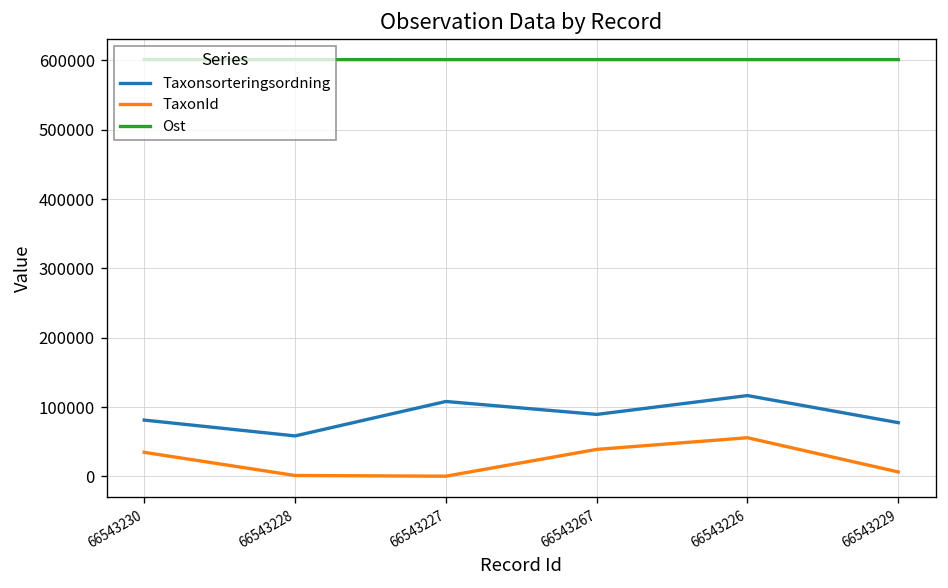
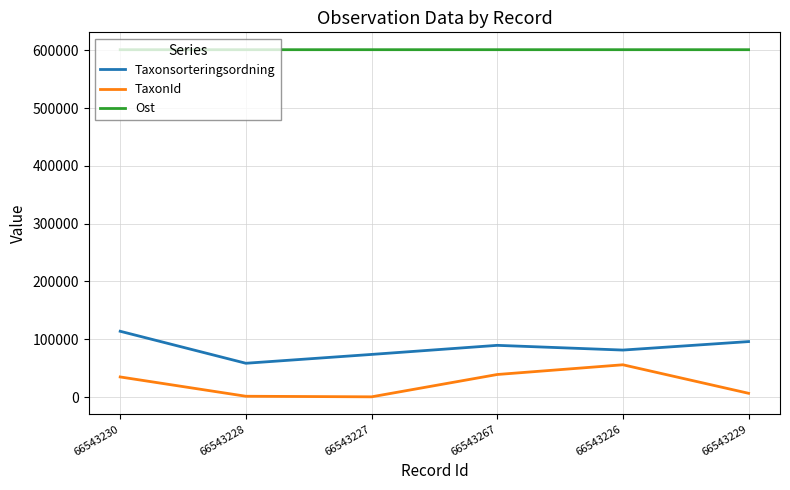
  {
    "Taxonsorteringsordning": {
-     "66543230": 80000,
+     "66543230": 110000,
      "66543228": 60000,
-     "66543227": 110000,
+     "66543227": 70000,
      "66543267": 90000,
-     "66543226": 120000,
-     "66543229": 80000
+     "66543226": 80000,
+     "66543229": 100000
    },
    "TaxonId": {
      "66543230": 30000,
      "66543228": 0,
      "66543227": 0,
      "66543267": 40000,
      "66543226": 60000,
      "66543229": 10000
    },
    "Ost": {
      "66543227": 600000,
      "66543267": 600000,
      "66543226": 600000,
      "66543229": 600000
    }
  }
